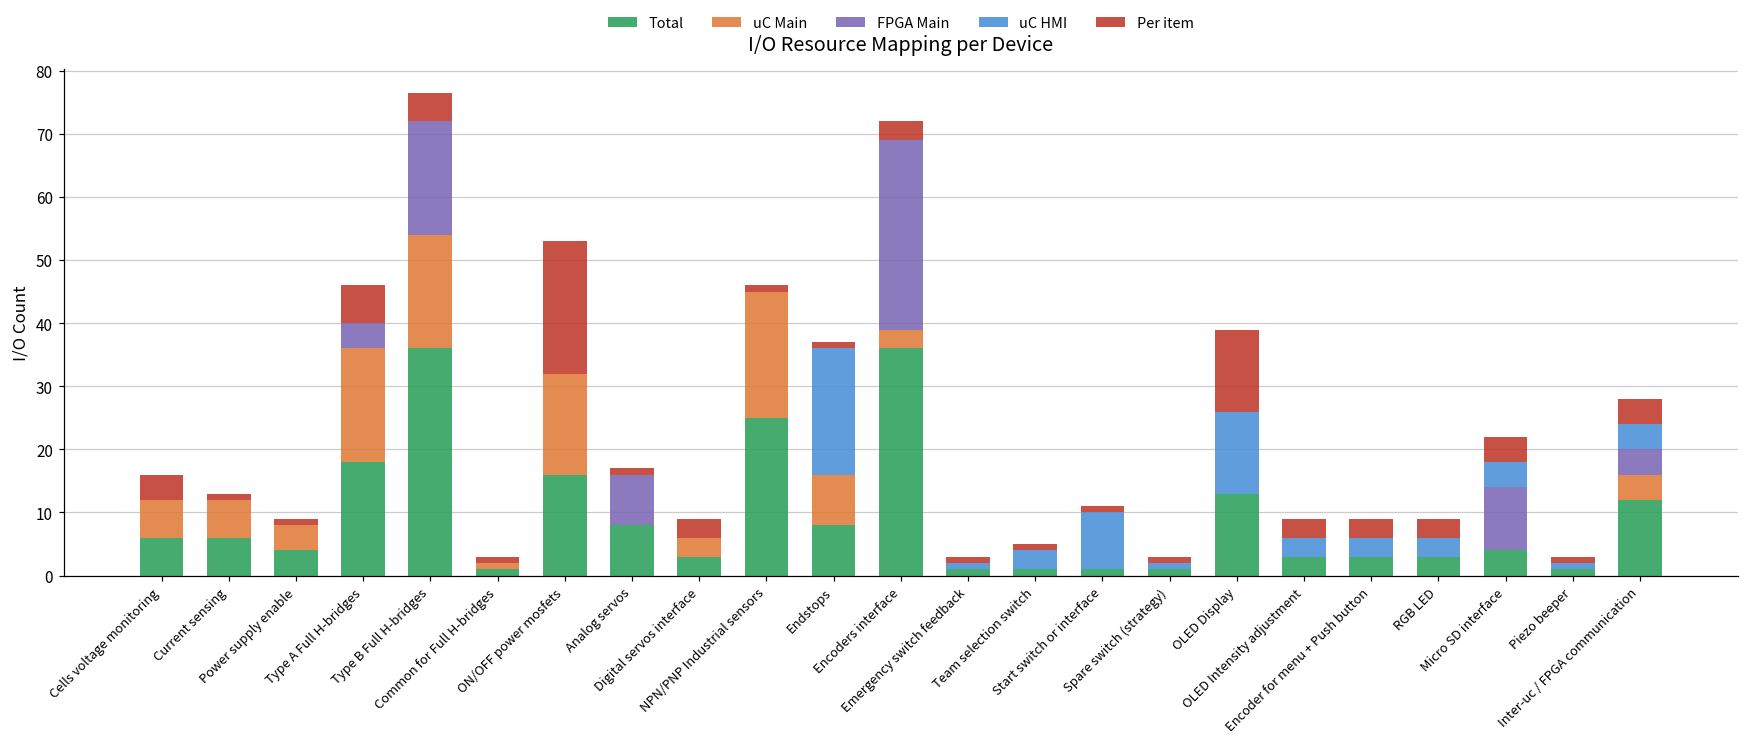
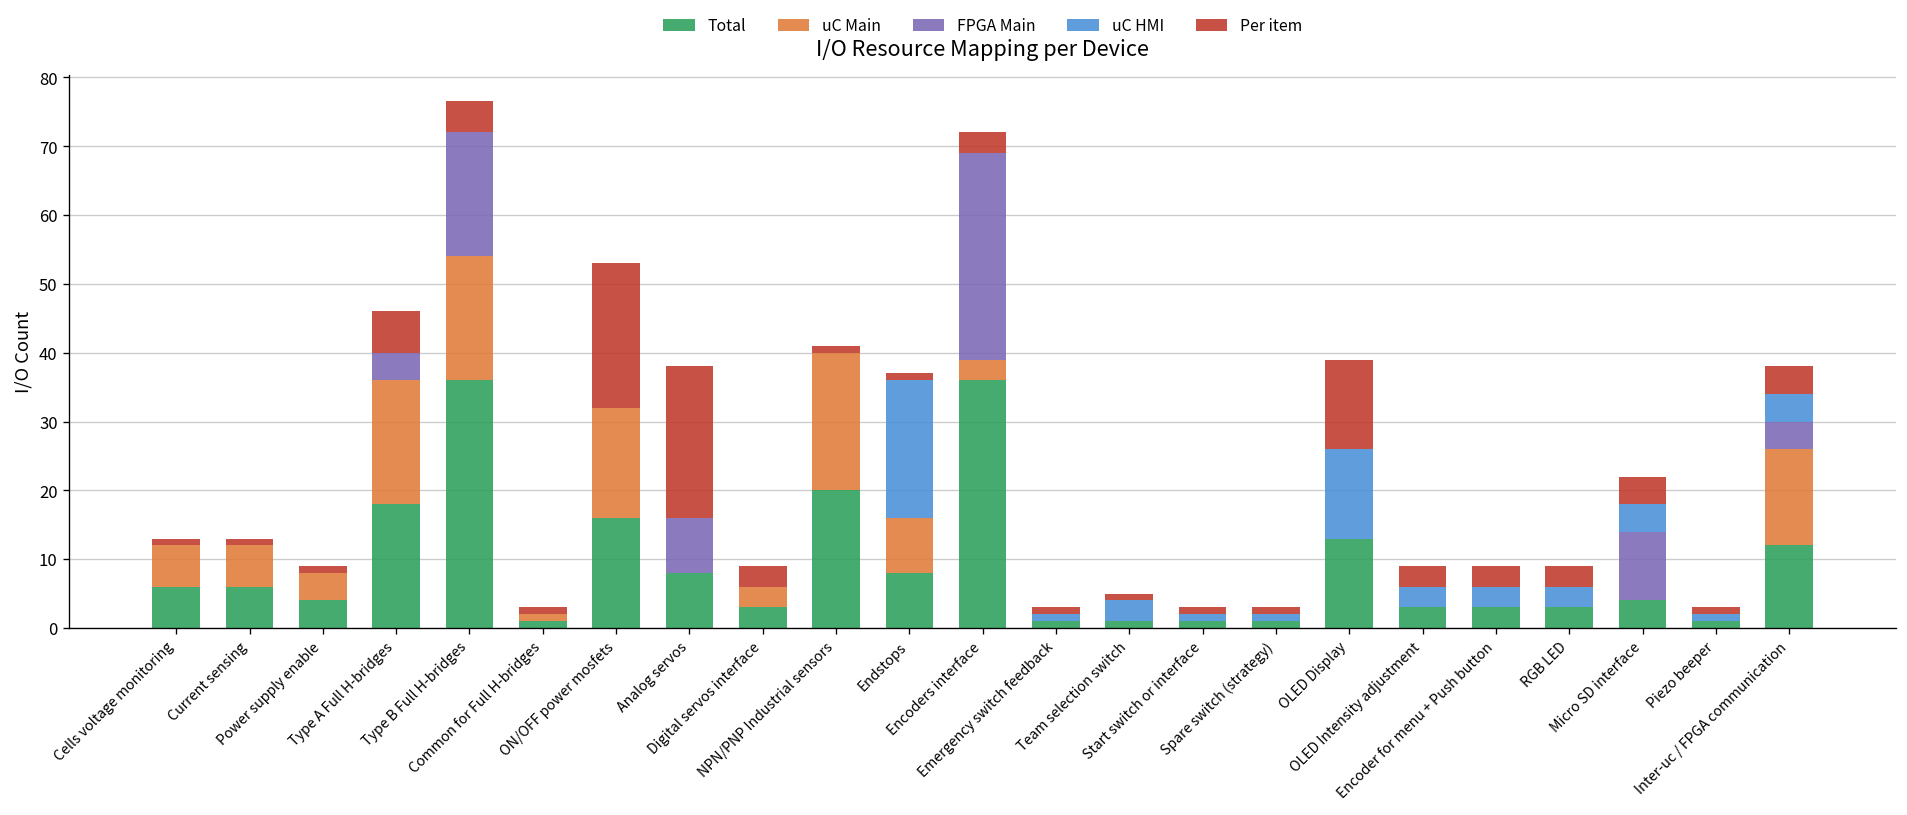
  {
    "Total": {
      "Cells voltage monitoring": 6,
      "Current sensing": 6,
      "Power supply enable": 4,
      "Type A Full H-bridges": 18,
      "Type B Full H-bridges": 36,
      "Common for Full H-bridges": 1,
      "ON/OFF power mosfets": 16,
      "Analog servos": 8,
      "Digital servos interface": 3,
-     "NPN/PNP Industrial sensors": 25,
+     "NPN/PNP Industrial sensors": 20,
      "Endstops": 8,
      "Encoders interface": 36,
      "Emergency switch feedback": 1,
      "Team selection switch": 1,
      "Start switch or interface": 1,
      "Spare switch (strategy)": 1,
      "OLED Display": 13,
      "OLED Intensity adjustment": 3,
      "Encoder for menu + Push button": 3,
      "RGB LED": 3,
      "Micro SD interface": 4,
      "Piezo beeper": 1,
      "Inter-uc / FPGA communication": 12
    },
    "uC Main": {
      "Cells voltage monitoring": 6,
      "Current sensing": 6,
      "Power supply enable": 4,
      "Type A Full H-bridges": 18,
      "Type B Full H-bridges": 18,
      "Common for Full H-bridges": 1,
      "ON/OFF power mosfets": 16,
      "Analog servos": 0,
      "Digital servos interface": 3,
      "NPN/PNP Industrial sensors": 20,
      "Endstops": 8,
      "Encoders interface": 3,
      "Emergency switch feedback": 0,
      "Team selection switch": 0,
      "Start switch or interface": 0,
      "Spare switch (strategy)": 0,
      "OLED Display": 0,
      "OLED Intensity adjustment": 0,
      "Encoder for menu + Push button": 0,
      "RGB LED": 0,
      "Micro SD interface": 0,
      "Piezo beeper": 0,
-     "Inter-uc / FPGA communication": 4
+     "Inter-uc / FPGA communication": 14
    },
    "FPGA Main": {
      "Cells voltage monitoring": 0,
      "Current sensing": 0,
      "Power supply enable": 0,
      "Type A Full H-bridges": 4,
      "Type B Full H-bridges": 18,
      "Common for Full H-bridges": 0,
      "ON/OFF power mosfets": 0,
      "Analog servos": 8,
      "Digital servos interface": 0,
      "NPN/PNP Industrial sensors": 0,
      "Endstops": 0,
      "Encoders interface": 30,
      "Emergency switch feedback": 0,
      "Team selection switch": 0,
      "Start switch or interface": 0,
      "Spare switch (strategy)": 0,
      "OLED Display": 0,
      "OLED Intensity adjustment": 0,
      "Encoder for menu + Push button": 0,
      "RGB LED": 0,
      "Micro SD interface": 10,
      "Piezo beeper": 0,
      "Inter-uc / FPGA communication": 4
    },
    "uC HMI": {
      "Cells voltage monitoring": 0,
      "Current sensing": 0,
      "Power supply enable": 0,
      "Type A Full H-bridges": 0,
      "Type B Full H-bridges": 0,
      "Common for Full H-bridges": 0,
      "ON/OFF power mosfets": 0,
      "Analog servos": 0,
      "Digital servos interface": 0,
      "NPN/PNP Industrial sensors": 0,
      "Endstops": 20,
      "Encoders interface": 0,
      "Emergency switch feedback": 1,
      "Team selection switch": 3,
-     "Start switch or interface": 9,
+     "Start switch or interface": 1,
      "Spare switch (strategy)": 1,
      "OLED Display": 13,
      "OLED Intensity adjustment": 3,
      "Encoder for menu + Push button": 3,
      "RGB LED": 3,
      "Micro SD interface": 4,
      "Piezo beeper": 1,
      "Inter-uc / FPGA communication": 4
    },
    "Per item": {
-     "Cells voltage monitoring": 4,
+     "Cells voltage monitoring": 1,
      "Current sensing": 1,
      "Power supply enable": 1,
      "Type A Full H-bridges": 6,
      "Type B Full H-bridges": 5,
      "Common for Full H-bridges": 1,
      "ON/OFF power mosfets": 21,
-     "Analog servos": 1,
+     "Analog servos": 22,
      "Digital servos interface": 3,
      "NPN/PNP Industrial sensors": 1,
      "Endstops": 1,
      "Encoders interface": 3,
      "Emergency switch feedback": 1,
      "Team selection switch": 1,
      "Start switch or interface": 1,
      "Spare switch (strategy)": 1,
      "OLED Display": 13,
      "OLED Intensity adjustment": 3,
      "Encoder for menu + Push button": 3,
      "RGB LED": 3,
      "Micro SD interface": 4,
      "Piezo beeper": 1,
      "Inter-uc / FPGA communication": 4
    }
  }
